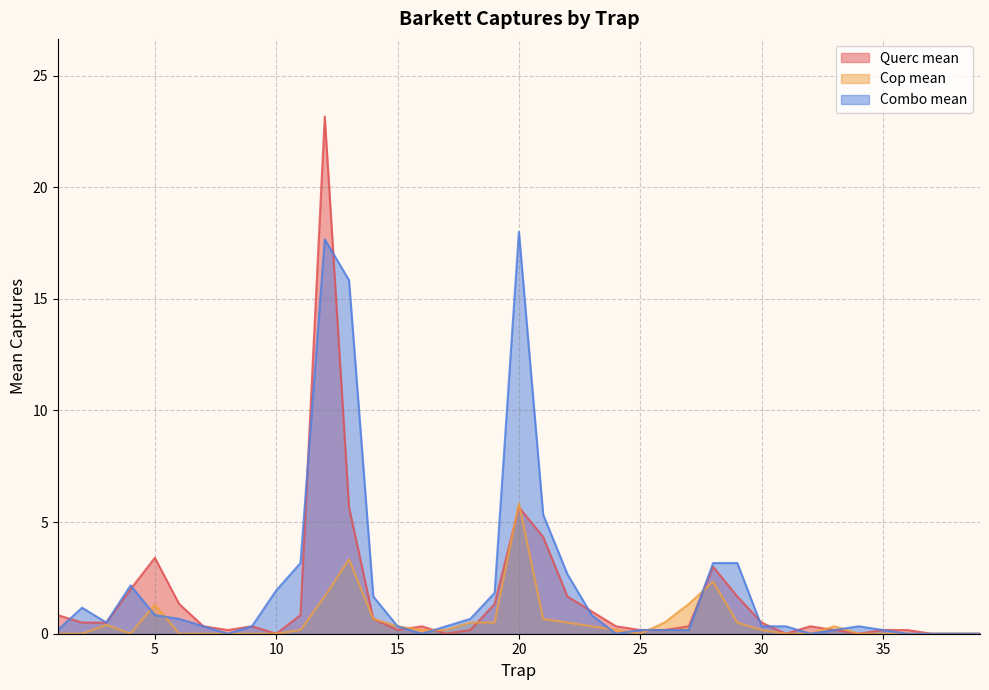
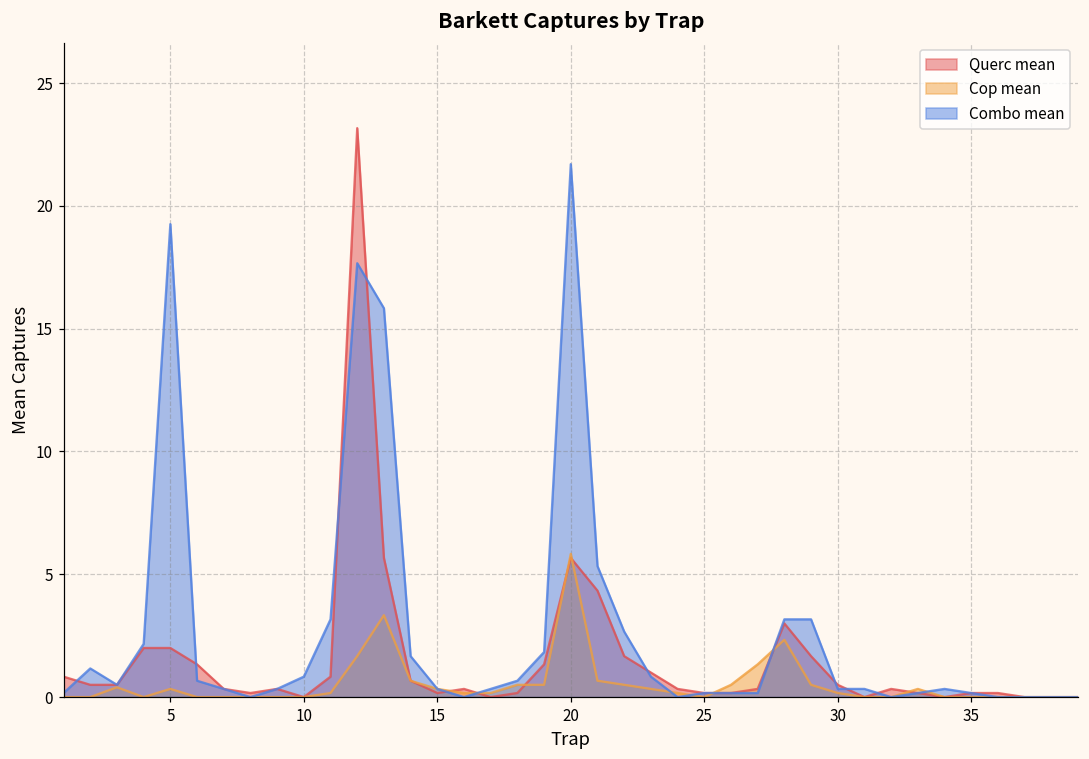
  {
    "Querc mean": {
-     "5": 3.4,
+     "5": 2.0,
      "15": 0.2,
      "20": 5.7,
      "30": 0.5
    },
    "Cop mean": {
-     "5": 1.3,
+     "5": 0.3,
      "20": 5.8,
      "25": 0.0,
      "30": 0.2,
      "35": 0.0
    },
    "Combo mean": {
-     "5": 0.8,
-     "10": 1.9,
-     "20": 18.0,
+     "5": 19.3,
+     "10": 0.8,
+     "20": 21.7,
      "30": 0.3
    }
  }
